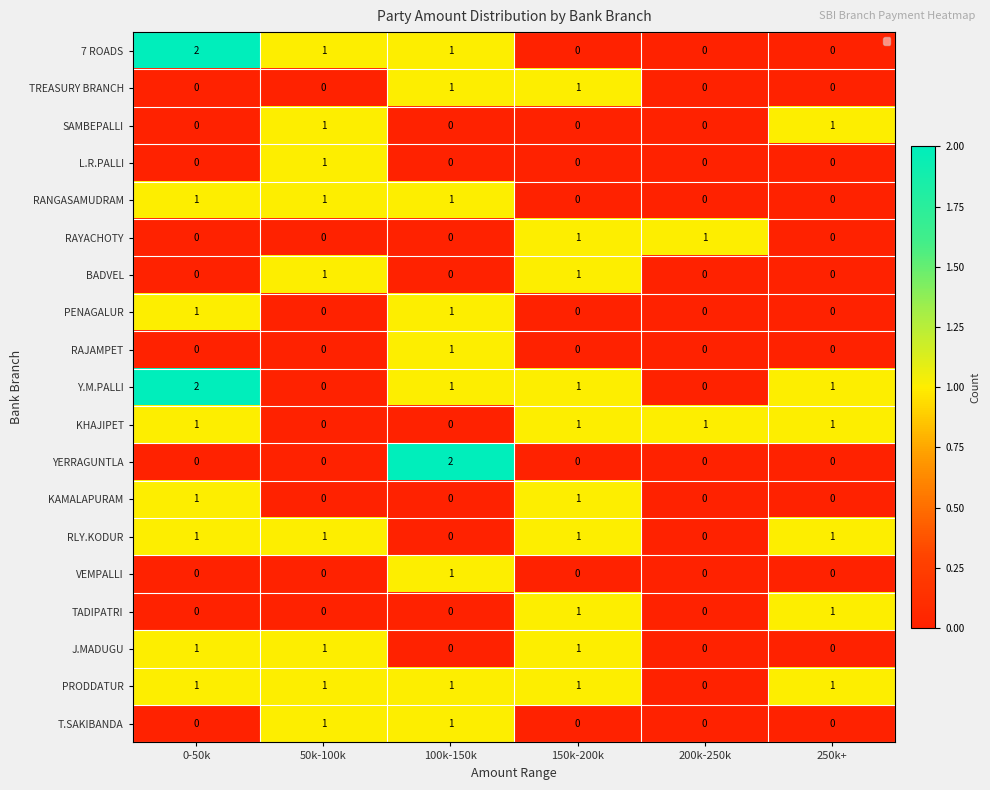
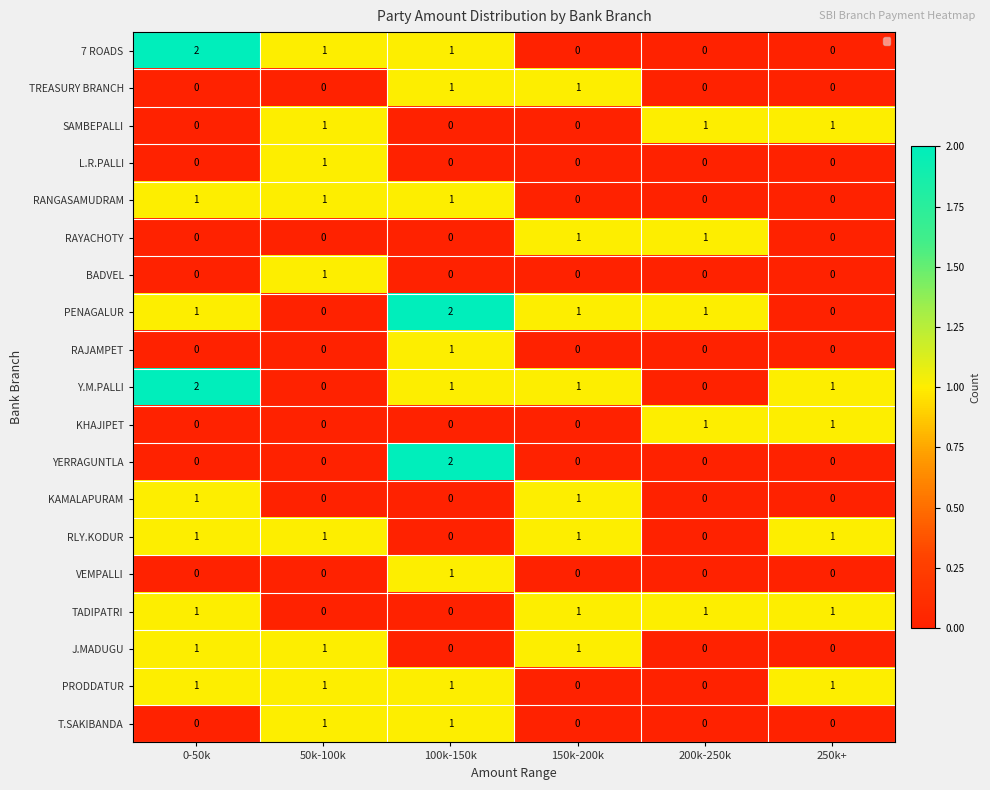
  {
    "7 ROADS": {
      "0-50k": 2,
      "50k-100k": 1,
      "100k-150k": 1,
      "150k-200k": 0,
      "200k-250k": 0,
      "250k+": 0
    },
    "TREASURY BRANCH": {
      "0-50k": 0,
      "50k-100k": 0,
      "100k-150k": 1,
      "150k-200k": 1,
      "200k-250k": 0,
      "250k+": 0
    },
    "SAMBEPALLI": {
      "0-50k": 0,
      "50k-100k": 1,
      "100k-150k": 0,
      "150k-200k": 0,
-     "200k-250k": 0,
+     "200k-250k": 1,
      "250k+": 1
    },
    "L.R.PALLI": {
      "0-50k": 0,
      "50k-100k": 1,
      "100k-150k": 0,
      "150k-200k": 0,
      "200k-250k": 0,
      "250k+": 0
    },
    "RANGASAMUDRAM": {
      "0-50k": 1,
      "50k-100k": 1,
      "100k-150k": 1,
      "150k-200k": 0,
      "200k-250k": 0,
      "250k+": 0
    },
    "RAYACHOTY": {
      "0-50k": 0,
      "50k-100k": 0,
      "100k-150k": 0,
      "150k-200k": 1,
      "200k-250k": 1,
      "250k+": 0
    },
    "BADVEL": {
      "0-50k": 0,
      "50k-100k": 1,
      "100k-150k": 0,
-     "150k-200k": 1,
+     "150k-200k": 0,
      "200k-250k": 0,
      "250k+": 0
    },
    "PENAGALUR": {
      "0-50k": 1,
      "50k-100k": 0,
-     "100k-150k": 1,
-     "150k-200k": 0,
-     "200k-250k": 0,
+     "100k-150k": 2,
+     "150k-200k": 1,
+     "200k-250k": 1,
      "250k+": 0
    },
    "RAJAMPET": {
      "0-50k": 0,
      "50k-100k": 0,
      "100k-150k": 1,
      "150k-200k": 0,
      "200k-250k": 0,
      "250k+": 0
    },
    "Y.M.PALLI": {
      "0-50k": 2,
      "50k-100k": 0,
      "100k-150k": 1,
      "150k-200k": 1,
      "200k-250k": 0,
      "250k+": 1
    },
    "KHAJIPET": {
-     "0-50k": 1,
+     "0-50k": 0,
      "50k-100k": 0,
      "100k-150k": 0,
-     "150k-200k": 1,
+     "150k-200k": 0,
      "200k-250k": 1,
      "250k+": 1
    },
    "YERRAGUNTLA": {
      "0-50k": 0,
      "50k-100k": 0,
      "100k-150k": 2,
      "150k-200k": 0,
      "200k-250k": 0,
      "250k+": 0
    },
    "KAMALAPURAM": {
      "0-50k": 1,
      "50k-100k": 0,
      "100k-150k": 0,
      "150k-200k": 1,
      "200k-250k": 0,
      "250k+": 0
    },
    "RLY.KODUR": {
      "0-50k": 1,
      "50k-100k": 1,
      "100k-150k": 0,
      "150k-200k": 1,
      "200k-250k": 0,
      "250k+": 1
    },
    "VEMPALLI": {
      "0-50k": 0,
      "50k-100k": 0,
      "100k-150k": 1,
      "150k-200k": 0,
      "200k-250k": 0,
      "250k+": 0
    },
    "TADIPATRI": {
-     "0-50k": 0,
+     "0-50k": 1,
      "50k-100k": 0,
      "100k-150k": 0,
      "150k-200k": 1,
-     "200k-250k": 0,
+     "200k-250k": 1,
      "250k+": 1
    },
    "J.MADUGU": {
      "0-50k": 1,
      "50k-100k": 1,
      "100k-150k": 0,
      "150k-200k": 1,
      "200k-250k": 0,
      "250k+": 0
    },
    "PRODDATUR": {
      "0-50k": 1,
      "50k-100k": 1,
      "100k-150k": 1,
-     "150k-200k": 1,
+     "150k-200k": 0,
      "200k-250k": 0,
      "250k+": 1
    },
    "T.SAKIBANDA": {
      "0-50k": 0,
      "50k-100k": 1,
      "100k-150k": 1,
      "150k-200k": 0,
      "200k-250k": 0,
      "250k+": 0
    }
  }
